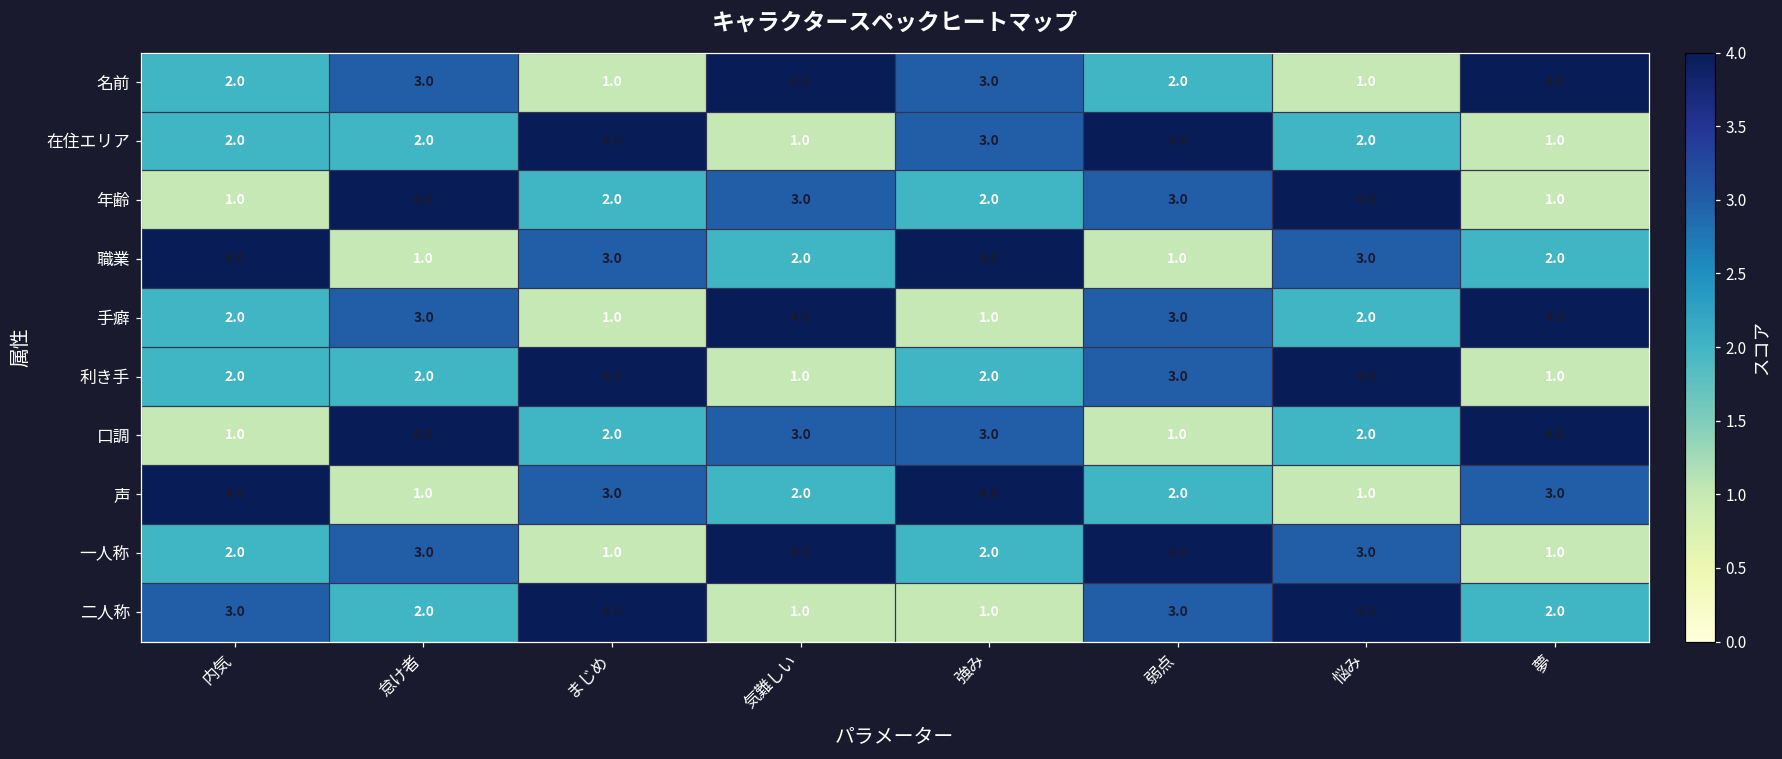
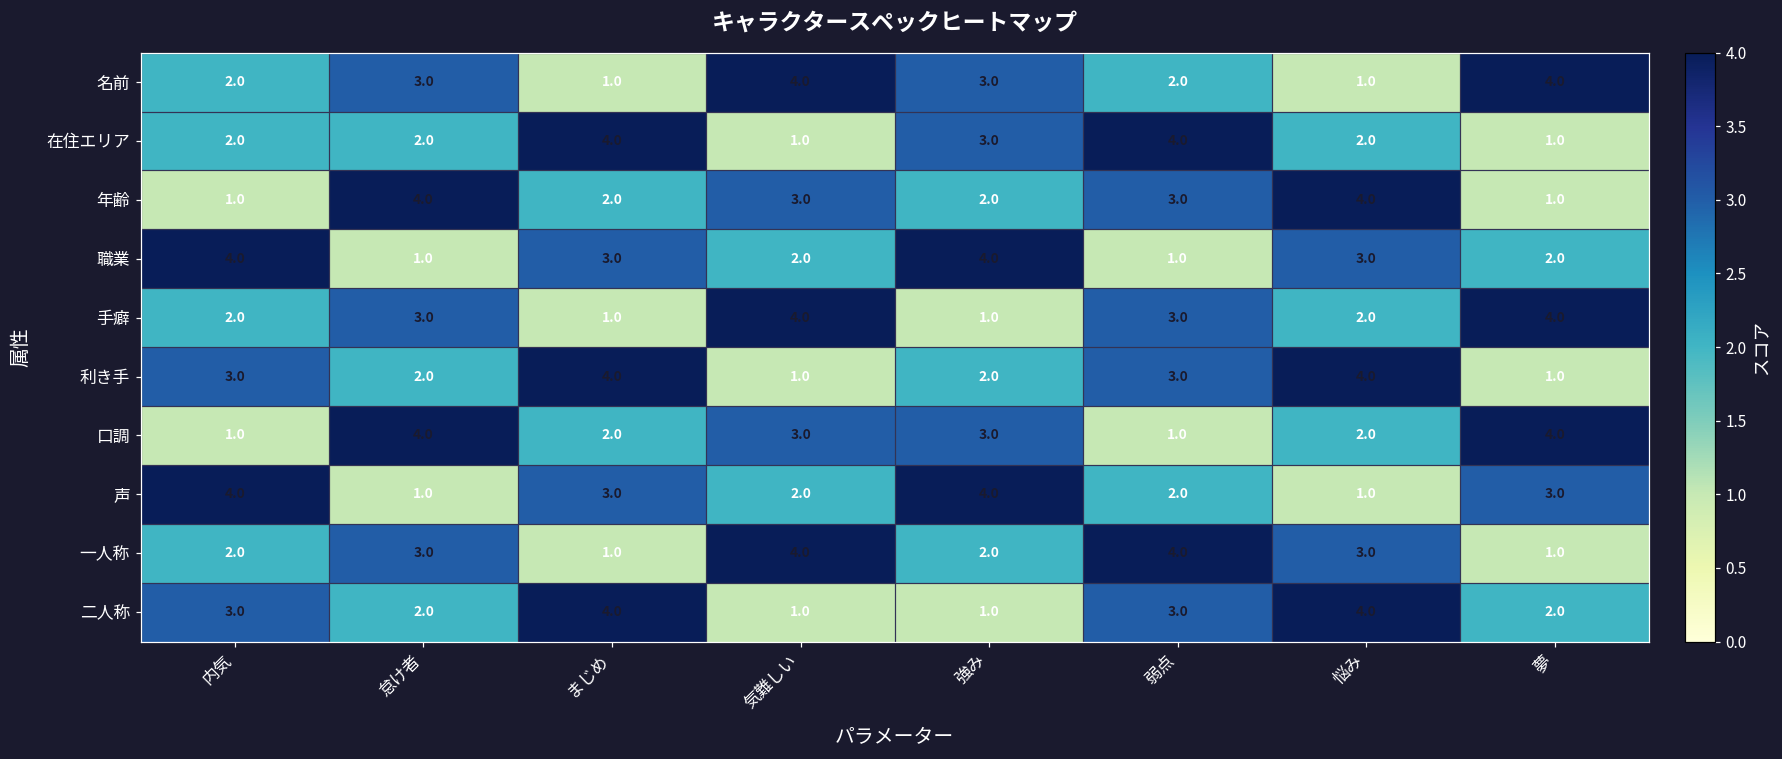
  {
    "名前": {
      "内気": 2.0,
      "怠け者": 3.0,
      "まじめ": 1.0,
      "強み": 3.0,
      "弱点": 2.0,
      "悩み": 1.0
    },
    "在住エリア": {
      "内気": 2.0,
      "怠け者": 2.0,
      "気難しい": 1.0,
      "強み": 3.0,
      "悩み": 2.0,
      "夢": 1.0
    },
    "年齢": {
      "内気": 1.0,
      "まじめ": 2.0,
      "気難しい": 3.0,
      "強み": 2.0,
      "弱点": 3.0,
      "夢": 1.0
    },
    "職業": {
      "怠け者": 1.0,
      "まじめ": 3.0,
      "気難しい": 2.0,
      "弱点": 1.0,
      "悩み": 3.0,
      "夢": 2.0
    },
    "手癖": {
      "内気": 2.0,
      "怠け者": 3.0,
      "まじめ": 1.0,
      "強み": 1.0,
      "弱点": 3.0,
      "悩み": 2.0
    },
    "利き手": {
-     "内気": 2.0,
+     "内気": 3.0,
      "怠け者": 2.0,
      "気難しい": 1.0,
      "強み": 2.0,
      "弱点": 3.0,
      "夢": 1.0
    },
    "口調": {
      "内気": 1.0,
      "まじめ": 2.0,
      "気難しい": 3.0,
      "強み": 3.0,
      "弱点": 1.0,
      "悩み": 2.0
    },
    "声": {
      "怠け者": 1.0,
      "まじめ": 3.0,
      "気難しい": 2.0,
      "弱点": 2.0,
      "悩み": 1.0,
      "夢": 3.0
    },
    "一人称": {
      "内気": 2.0,
      "怠け者": 3.0,
      "まじめ": 1.0,
      "強み": 2.0,
      "悩み": 3.0,
      "夢": 1.0
    },
    "二人称": {
      "内気": 3.0,
      "怠け者": 2.0,
      "気難しい": 1.0,
      "強み": 1.0,
      "弱点": 3.0,
      "夢": 2.0
    }
  }
